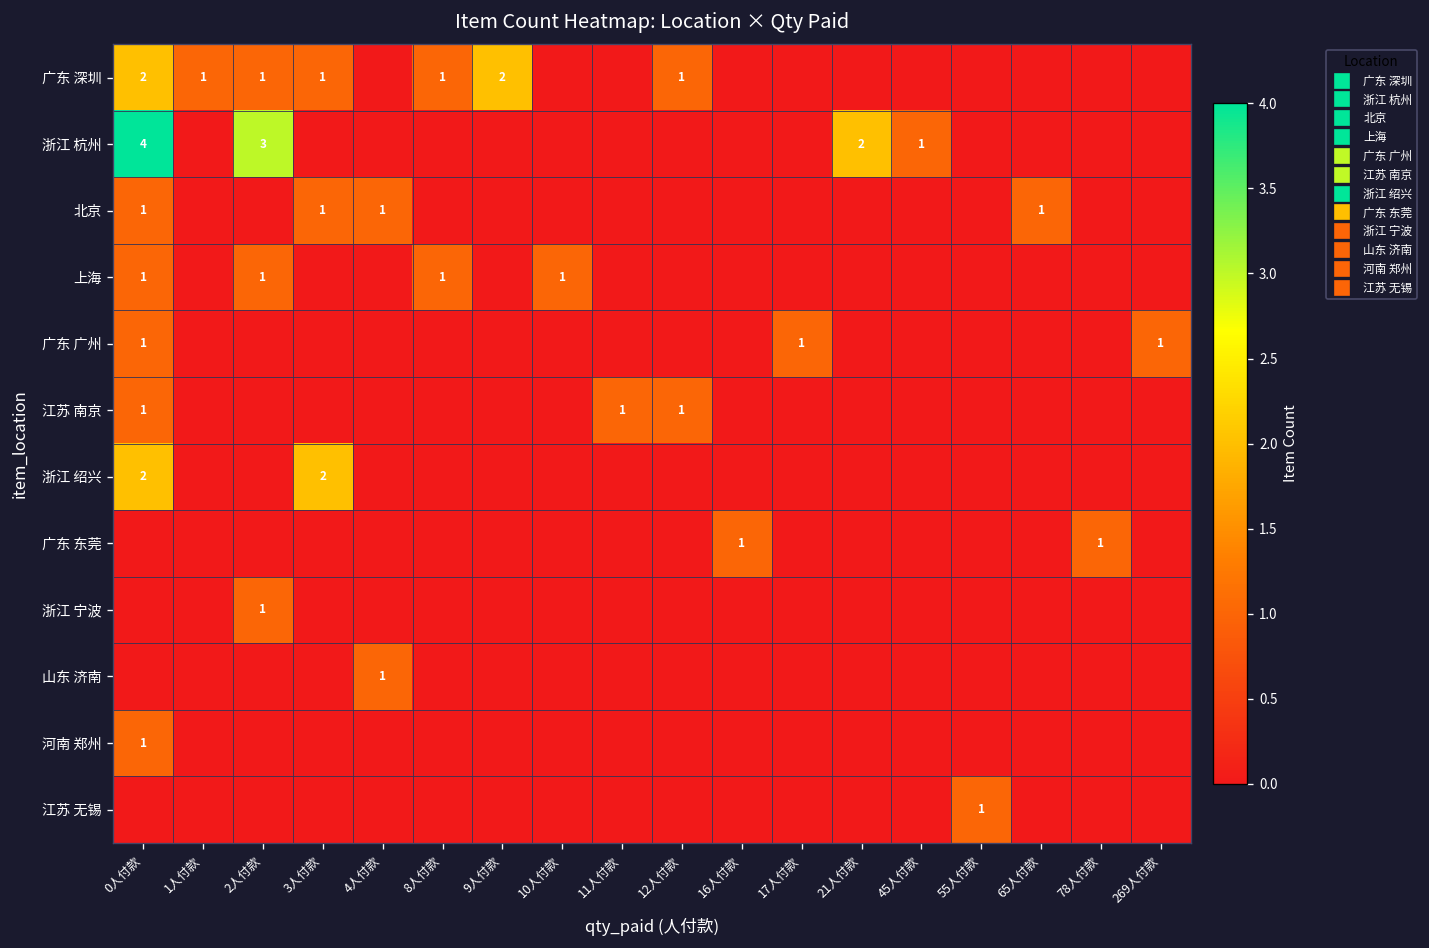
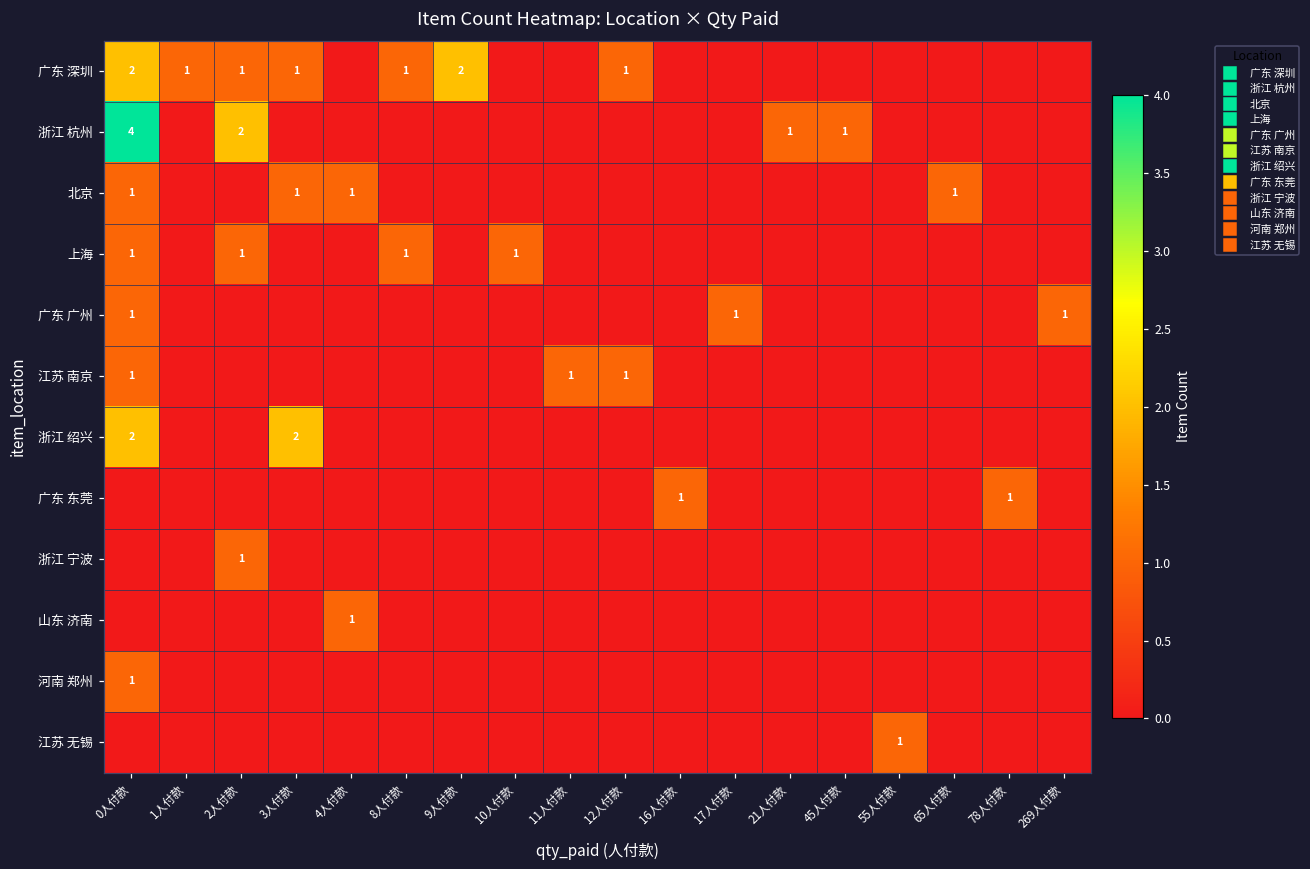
  {
    "广东 深圳": {
      "0人付款": 2,
      "1人付款": 1,
      "2人付款": 1,
      "3人付款": 1,
      "8人付款": 1,
      "9人付款": 2,
      "12人付款": 1
    },
    "浙江 杭州": {
      "0人付款": 4,
-     "2人付款": 3,
-     "21人付款": 2,
+     "2人付款": 2,
+     "21人付款": 1,
      "45人付款": 1
    },
    "北京": {
      "0人付款": 1,
      "3人付款": 1,
      "4人付款": 1,
      "65人付款": 1
    },
    "上海": {
      "0人付款": 1,
      "2人付款": 1,
      "8人付款": 1,
      "10人付款": 1
    },
    "广东 广州": {
      "0人付款": 1,
      "17人付款": 1,
      "269人付款": 1
    },
    "江苏 南京": {
      "0人付款": 1,
      "11人付款": 1,
      "12人付款": 1
    },
    "浙江 绍兴": {
      "0人付款": 2,
      "3人付款": 2
    },
    "广东 东莞": {
      "16人付款": 1,
      "78人付款": 1
    },
    "浙江 宁波": {
      "2人付款": 1
    },
    "山东 济南": {
      "4人付款": 1
    },
    "河南 郑州": {
      "0人付款": 1
    },
    "江苏 无锡": {
      "55人付款": 1
    }
  }
